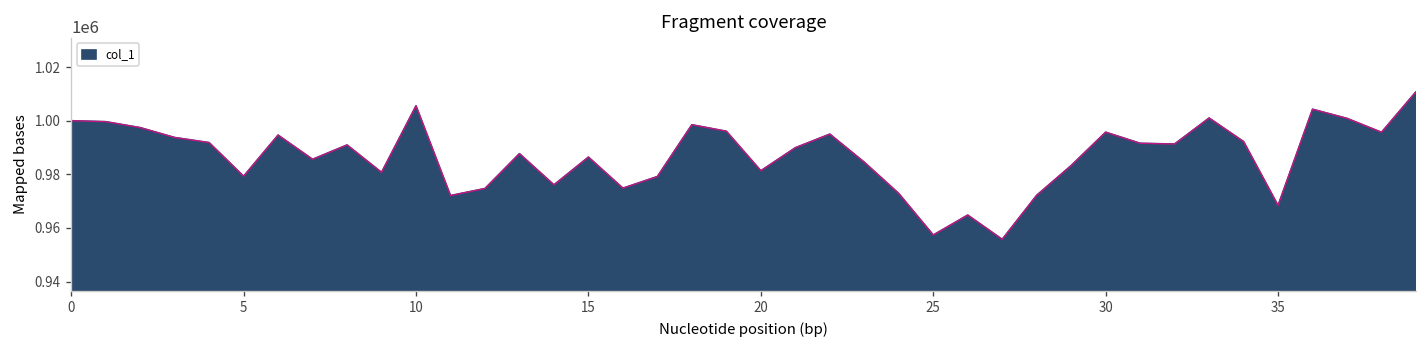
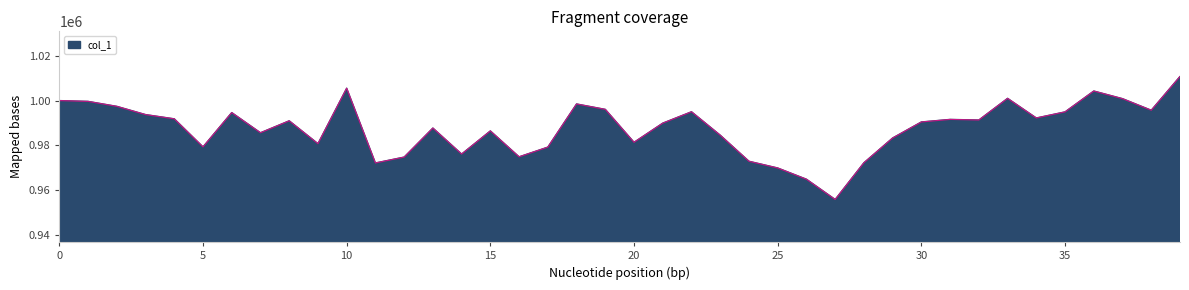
  {
    "0": 1000000,
    "5": 979000,
    "10": 1006000,
    "15": 986000,
    "20": 981000,
-   "25": 957000,
-   "30": 996000,
-   "35": 968000
+   "25": 970000,
+   "30": 990000,
+   "35": 995000
  }
